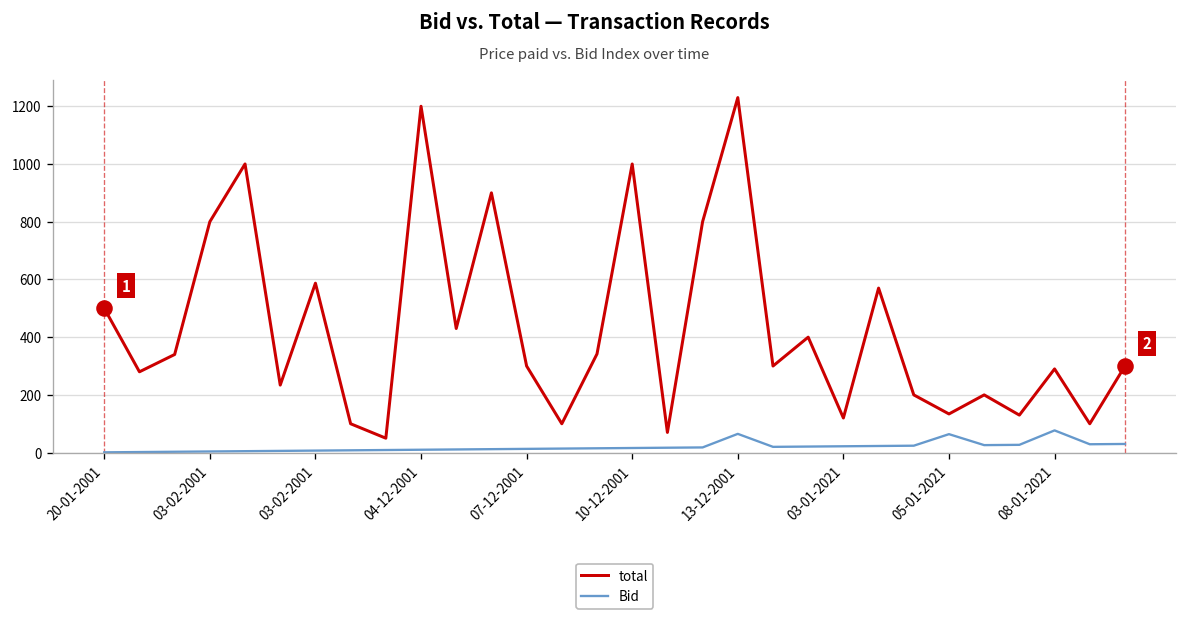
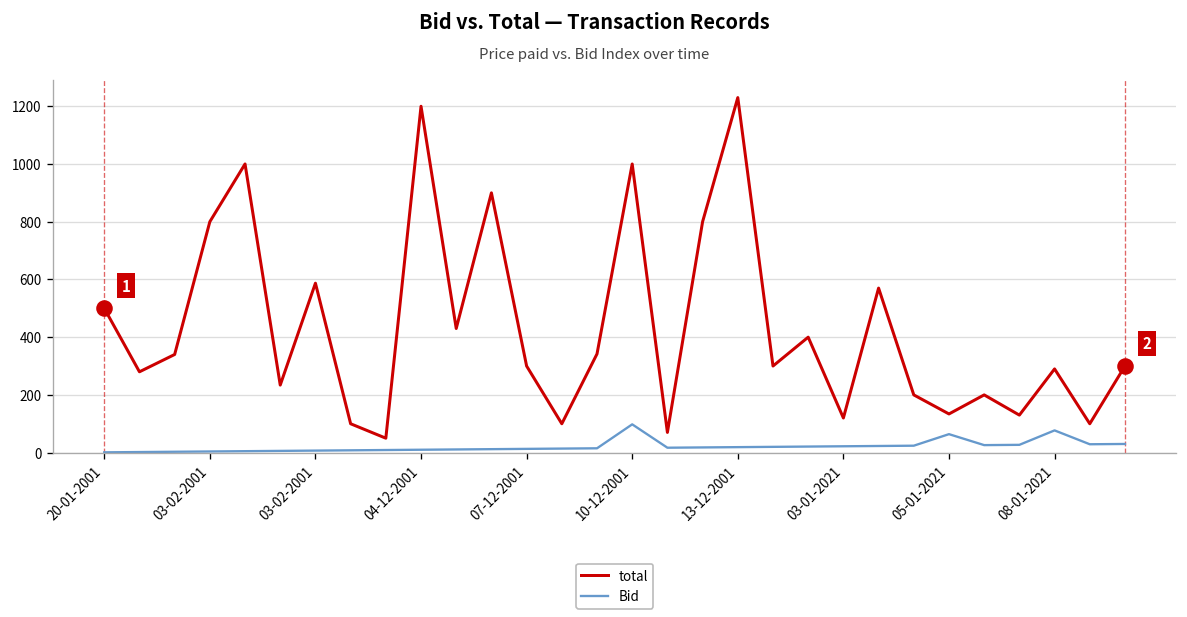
  {
    "Bid": {
      "20-01-2001": 0,
      "04-12-2001": 10,
      "07-12-2001": 10,
-     "10-12-2001": 20,
-     "13-12-2001": 70,
+     "10-12-2001": 100,
+     "13-12-2001": 20,
      "05-01-2021": 60,
      "08-01-2021": 80
    }
  }
